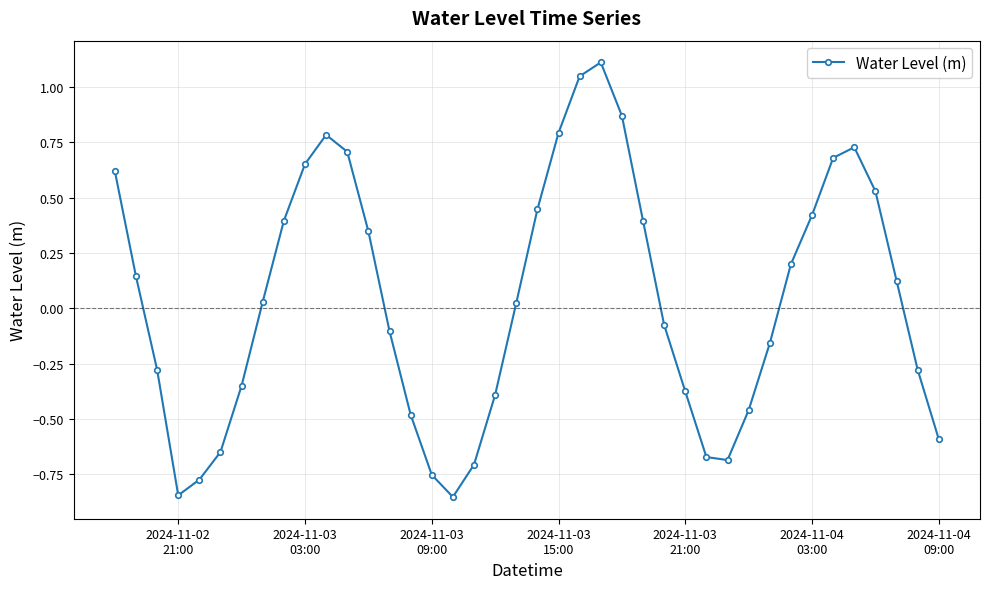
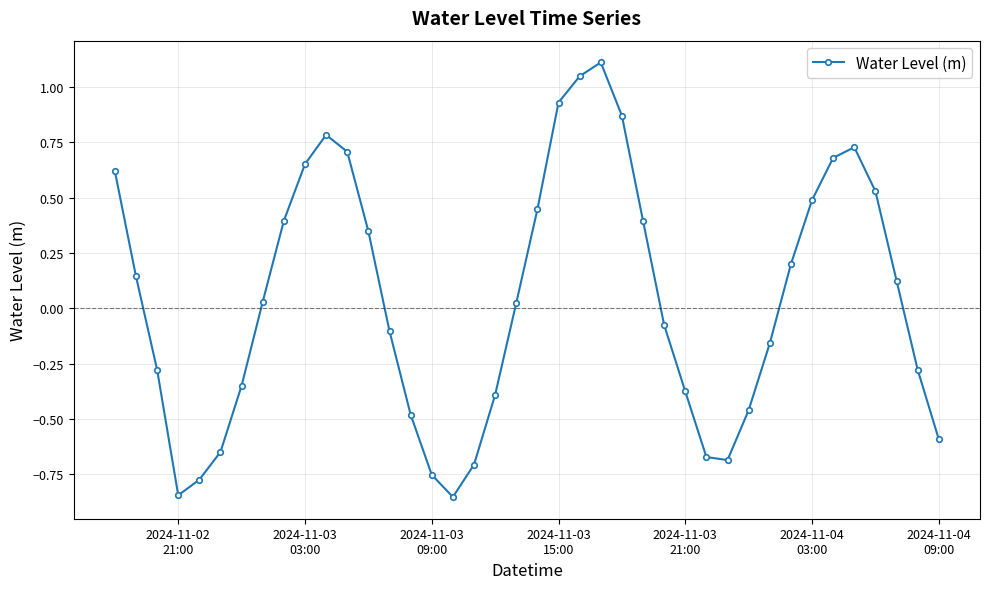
  {
    "2024-11-02 21:00": -0.84,
    "2024-11-03 03:00": 0.65,
    "2024-11-03 09:00": -0.75,
-   "2024-11-03 15:00": 0.79,
+   "2024-11-03 15:00": 0.93,
    "2024-11-03 21:00": -0.38,
-   "2024-11-04 03:00": 0.42,
+   "2024-11-04 03:00": 0.49,
    "2024-11-04 09:00": -0.59
  }
